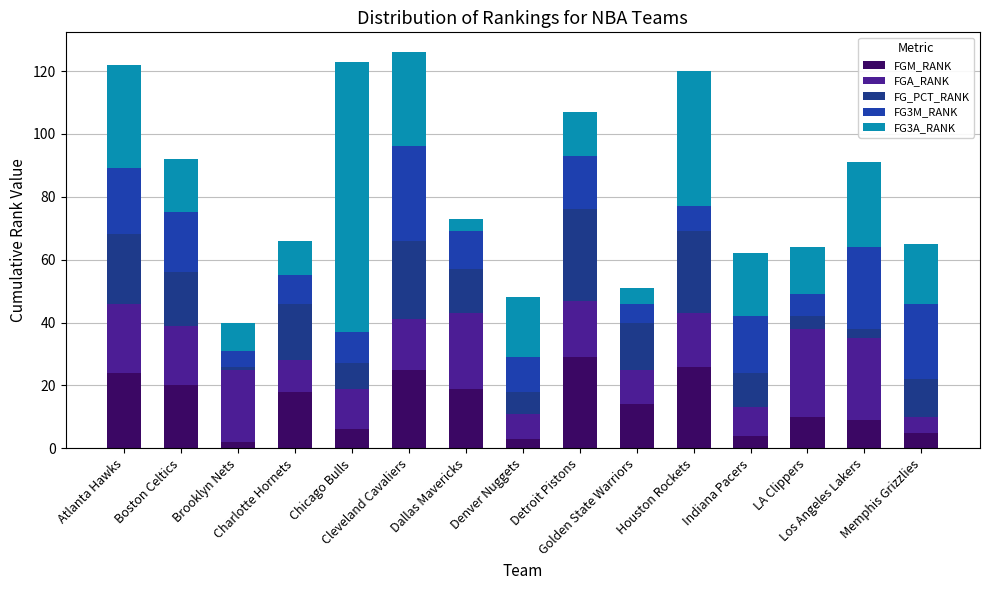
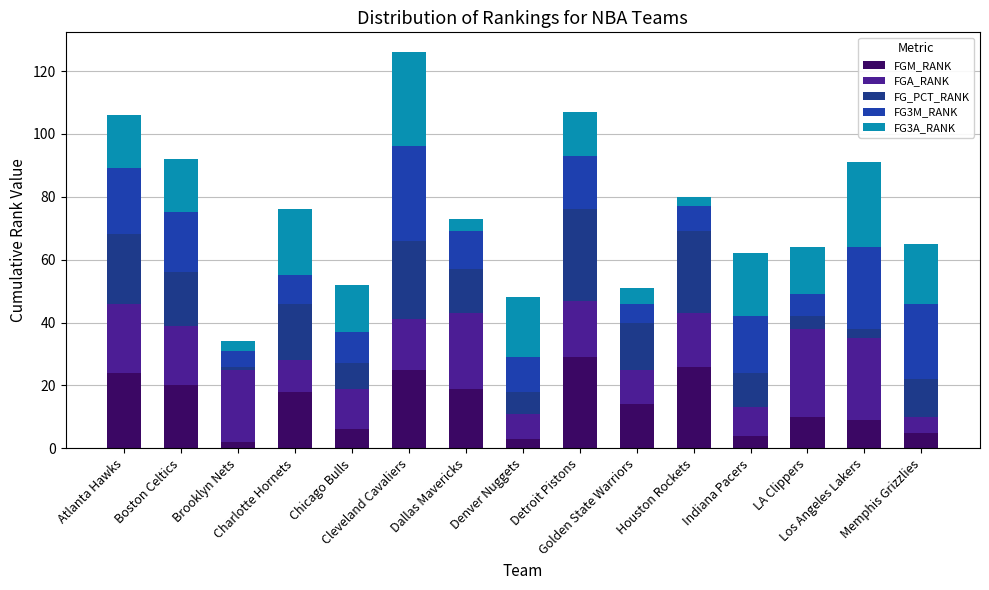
  {
    "FG3A_RANK": {
-     "Atlanta Hawks": 33,
+     "Atlanta Hawks": 17,
      "Boston Celtics": 17,
-     "Brooklyn Nets": 9,
-     "Charlotte Hornets": 11,
-     "Chicago Bulls": 86,
+     "Brooklyn Nets": 3,
+     "Charlotte Hornets": 21,
+     "Chicago Bulls": 15,
      "Cleveland Cavaliers": 30,
      "Dallas Mavericks": 4,
      "Denver Nuggets": 19,
      "Detroit Pistons": 14,
      "Golden State Warriors": 5,
-     "Houston Rockets": 43,
+     "Houston Rockets": 3,
      "Indiana Pacers": 20,
      "LA Clippers": 15,
      "Los Angeles Lakers": 27,
      "Memphis Grizzlies": 19
    }
  }
